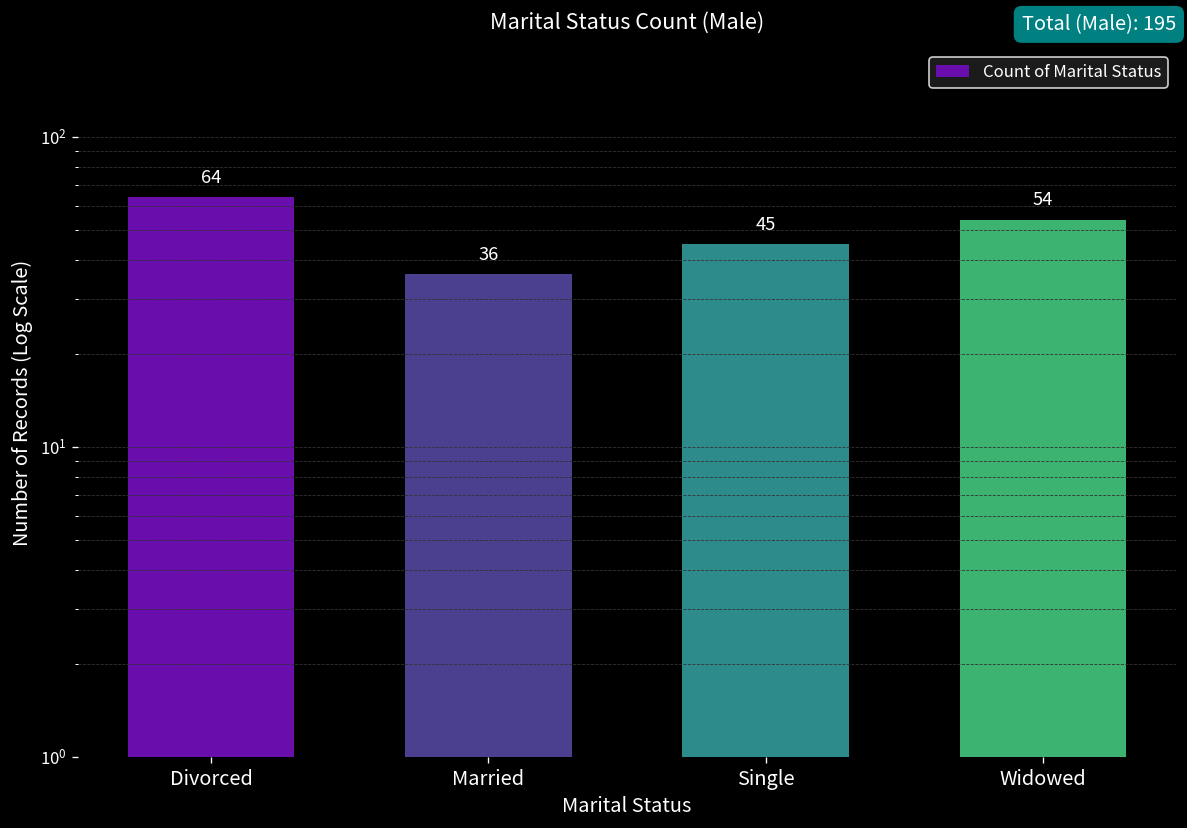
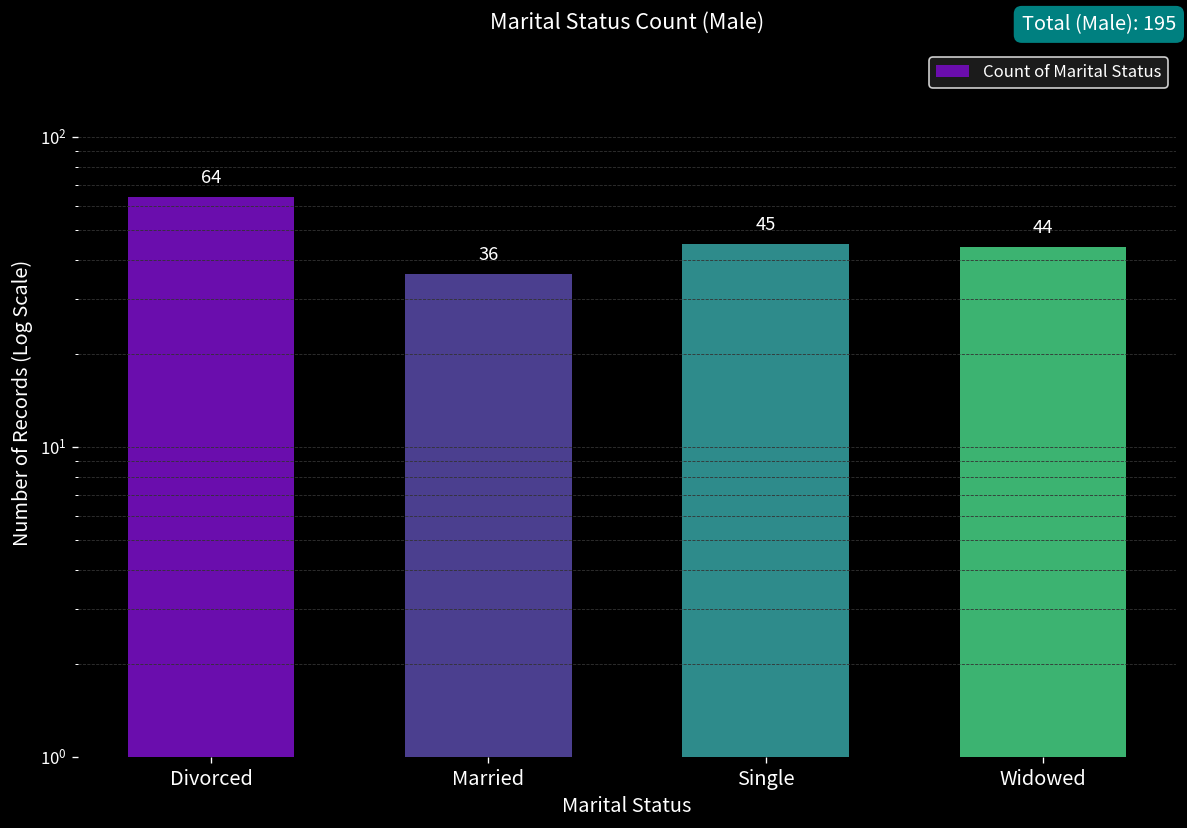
  {
    "Divorced": 64,
    "Married": 36,
    "Single": 45,
-   "Widowed": 54
+   "Widowed": 44
  }
